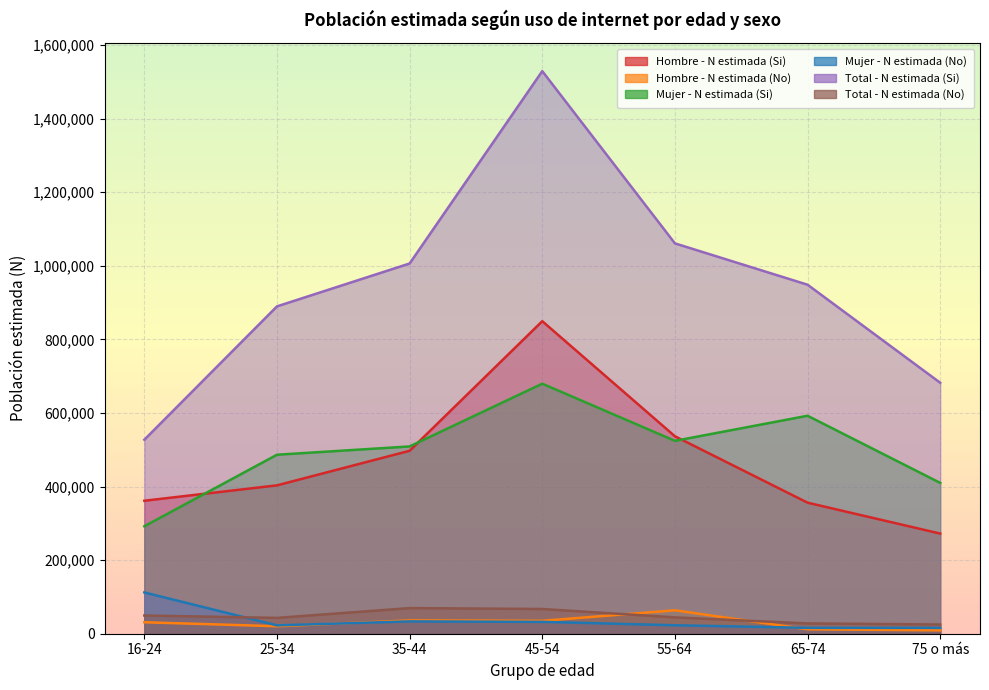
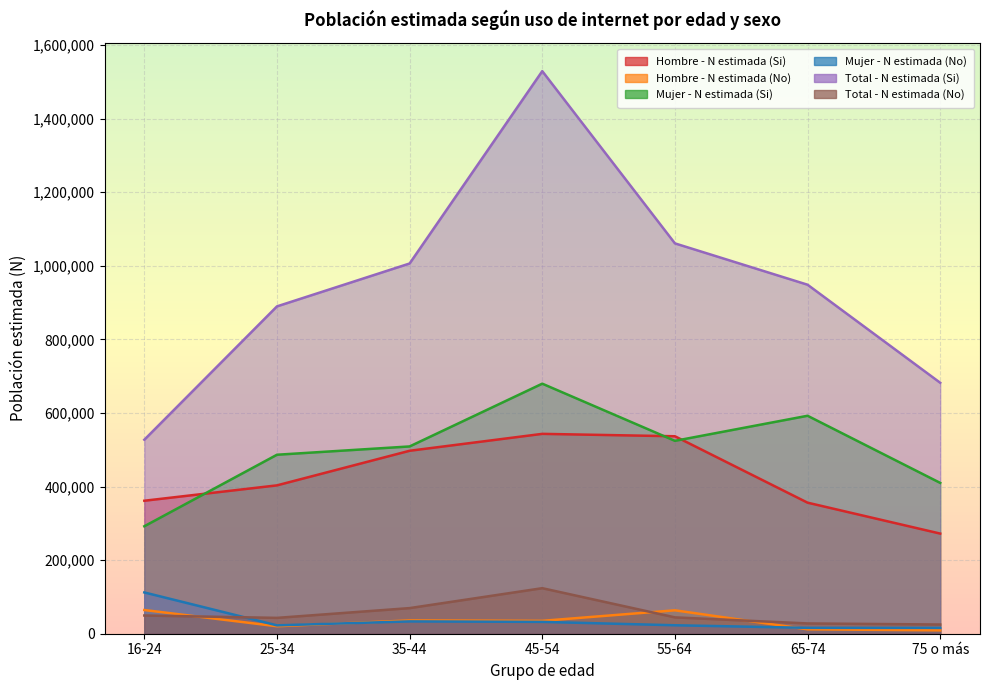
  {
    "Hombre - N estimada (Si)": {
      "16-24": "360,000",
      "25-34": "400,000",
      "35-44": "500,000",
-     "45-54": "850,000",
+     "45-54": "540,000",
      "55-64": "540,000",
      "65-74": "360,000",
      "75 o más": "270,000"
    },
    "Hombre - N estimada (No)": {
-     "16-24": "30,000",
+     "16-24": "60,000",
      "55-64": "60,000"
    },
    "Mujer - N estimada (Si)": {
      "16-24": "290,000",
      "25-34": "490,000",
      "35-44": "510,000",
      "45-54": "680,000",
      "55-64": "520,000",
      "65-74": "590,000",
      "75 o más": "410,000"
    },
    "Mujer - N estimada (No)": {
      "16-24": "110,000",
      "55-64": "20,000"
    },
    "Total - N estimada (Si)": {
      "16-24": "530,000",
      "25-34": "890,000",
      "35-44": "1,010,000",
      "45-54": "1,530,000",
      "55-64": "1,060,000",
      "65-74": "950,000",
      "75 o más": "680,000"
    },
    "Total - N estimada (No)": {
      "16-24": "50,000",
      "25-34": "40,000",
      "35-44": "70,000",
-     "45-54": "70,000",
+     "45-54": "120,000",
      "55-64": "40,000",
      "65-74": "30,000",
      "75 o más": "30,000"
    }
  }
